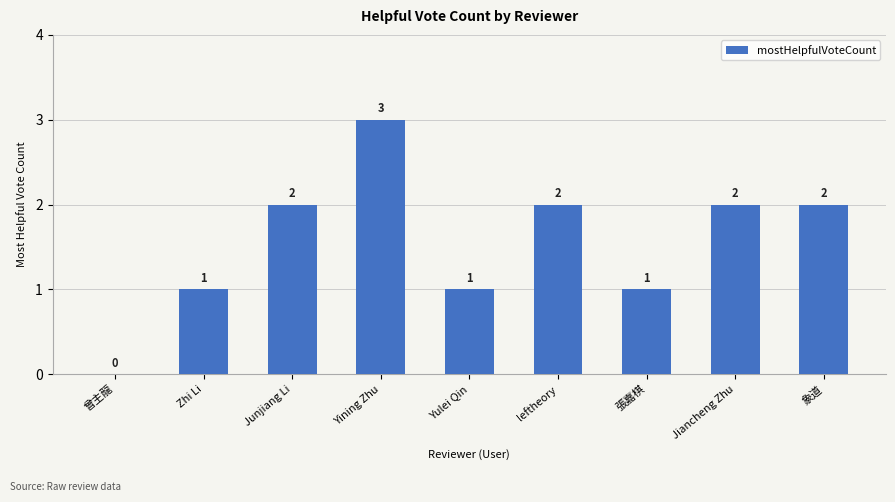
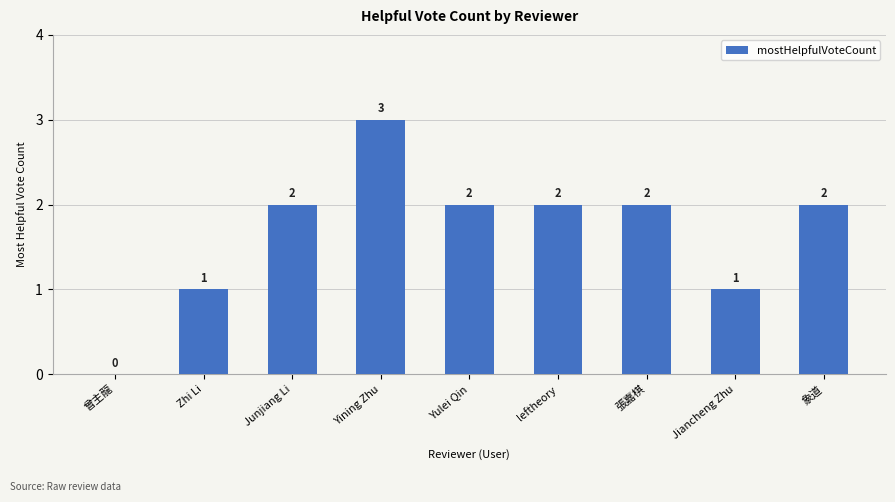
  {
    "曾主龍": 0,
    "Zhi Li": 1,
    "Junjiang Li": 2,
    "Yining Zhu": 3,
-   "Yulei Qin": 1,
+   "Yulei Qin": 2,
    "leftheory": 2,
-   "張嘉棋": 1,
-   "Jiancheng Zhu": 2,
+   "張嘉棋": 2,
+   "Jiancheng Zhu": 1,
    "象道": 2
  }
